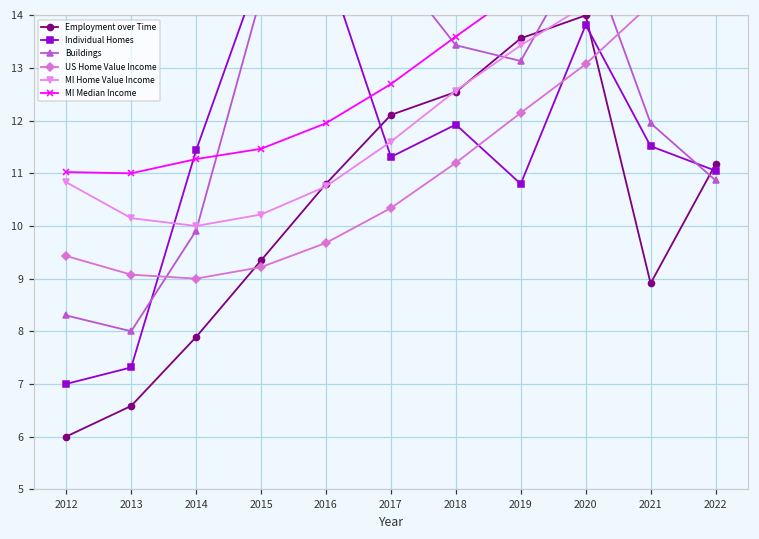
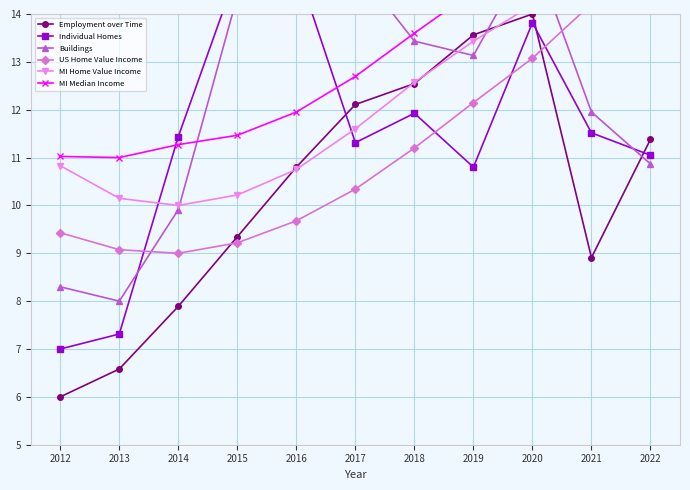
  {
    "Employment over Time": {
      "2012": 6.0,
      "2013": 6.6,
      "2014": 7.9,
      "2015": 9.3,
      "2017": 12.1,
      "2019": 13.6,
      "2020": 14.0,
      "2021": 8.9,
-     "2022": 11.2
+     "2022": 11.4
    },
    "Individual Homes": {
      "2012": 7.0,
      "2013": 7.3,
      "2014": 11.4,
      "2017": 11.3,
      "2018": 11.9,
      "2019": 10.8,
      "2020": 13.8,
      "2021": 11.5,
      "2022": 11.0
    },
    "MI Median Income": {
      "2012": 11.0,
      "2013": 11.0,
      "2014": 11.3,
      "2015": 11.5,
      "2016": 12.0,
      "2017": 12.7,
      "2018": 13.6
    }
  }
